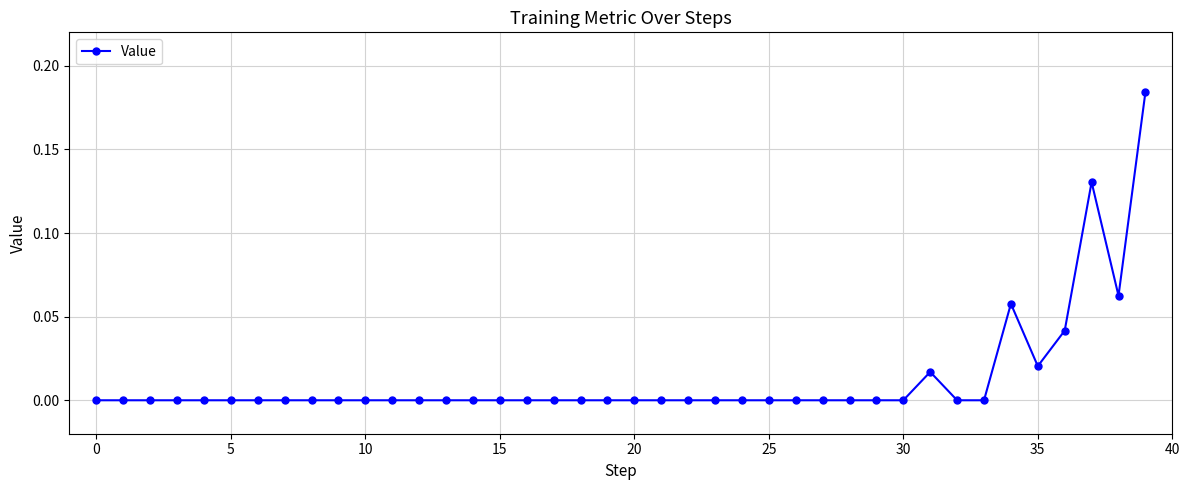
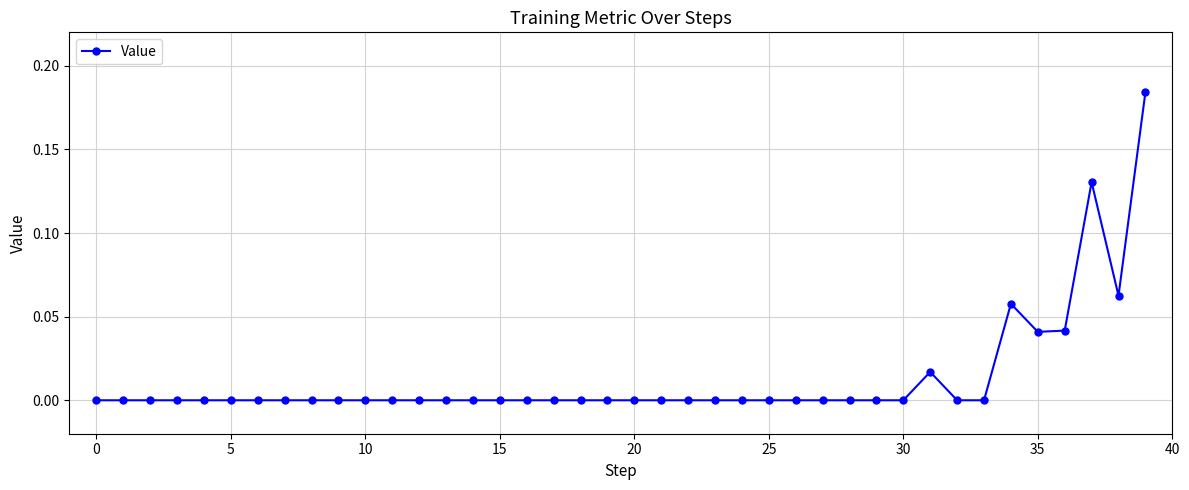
  {
    "0": 0.000,
    "5": 0.000,
    "10": 0.000,
    "15": 0.000,
    "20": 0.000,
    "25": 0.000,
    "30": 0.000,
-   "35": 0.020
+   "35": 0.041
  }
